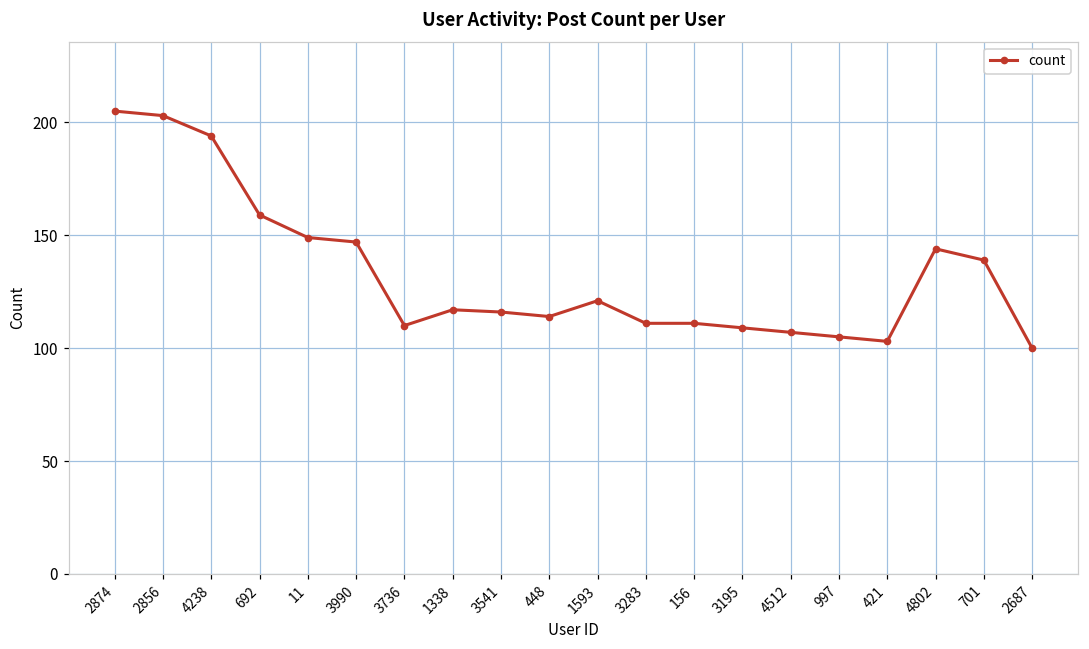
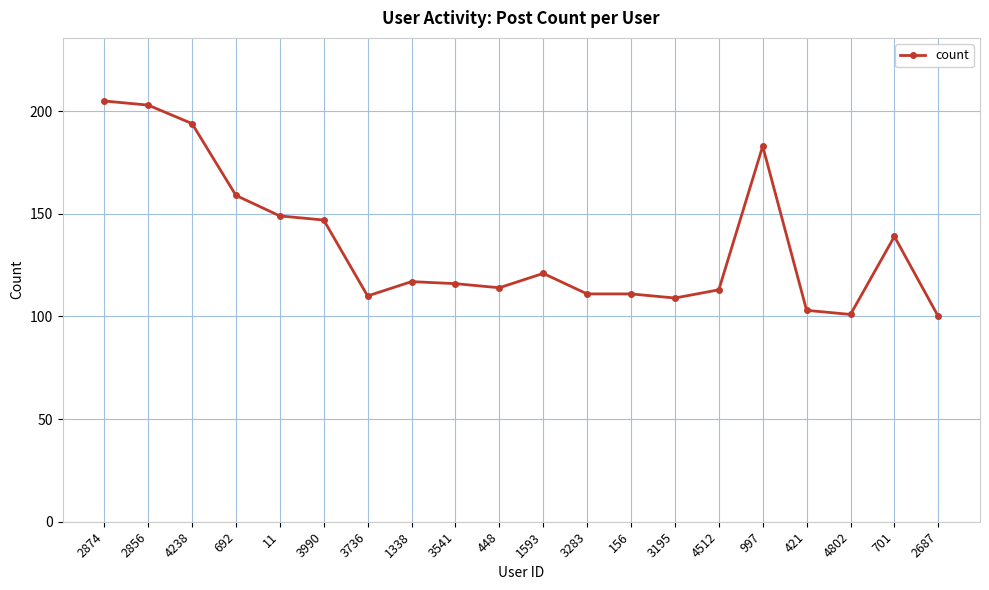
  {
    "2874": 205,
    "2856": 203,
    "4238": 194,
    "692": 159,
    "11": 149,
    "3990": 147,
    "3736": 110,
    "1338": 117,
    "3541": 116,
    "448": 114,
    "1593": 121,
    "3283": 111,
    "156": 111,
    "3195": 109,
-   "4512": 107,
-   "997": 105,
+   "4512": 113,
+   "997": 183,
    "421": 103,
-   "4802": 144,
+   "4802": 101,
    "701": 139,
    "2687": 100
  }
